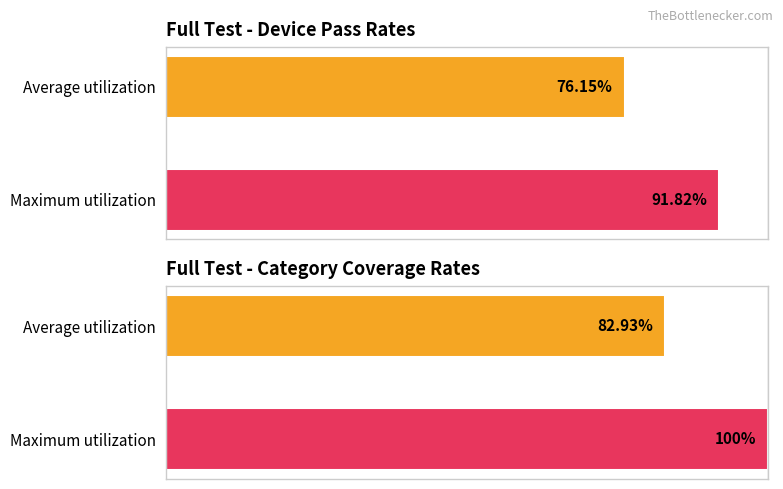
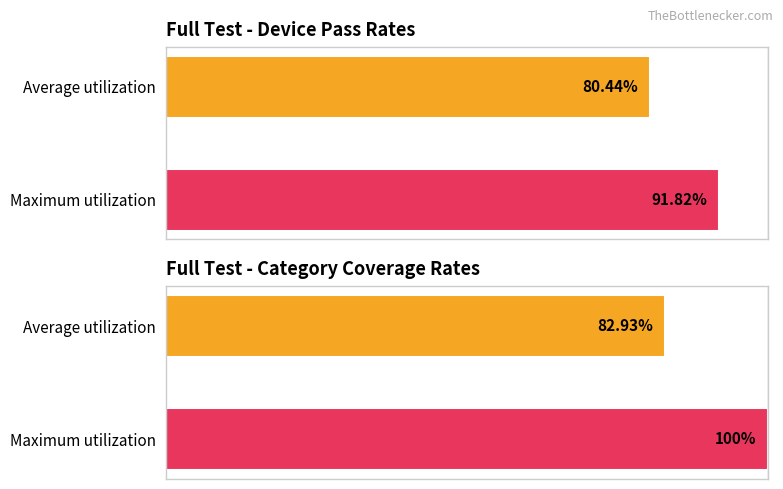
  {
    "Full Test - Device Pass Rates": {
-     "Average utilization": "76.15%",
+     "Average utilization": "80.44%",
      "Maximum utilization": "91.82%"
    },
    "Full Test - Category Coverage Rates": {
      "Average utilization": "82.93%",
      "Maximum utilization": "100%"
    }
  }
